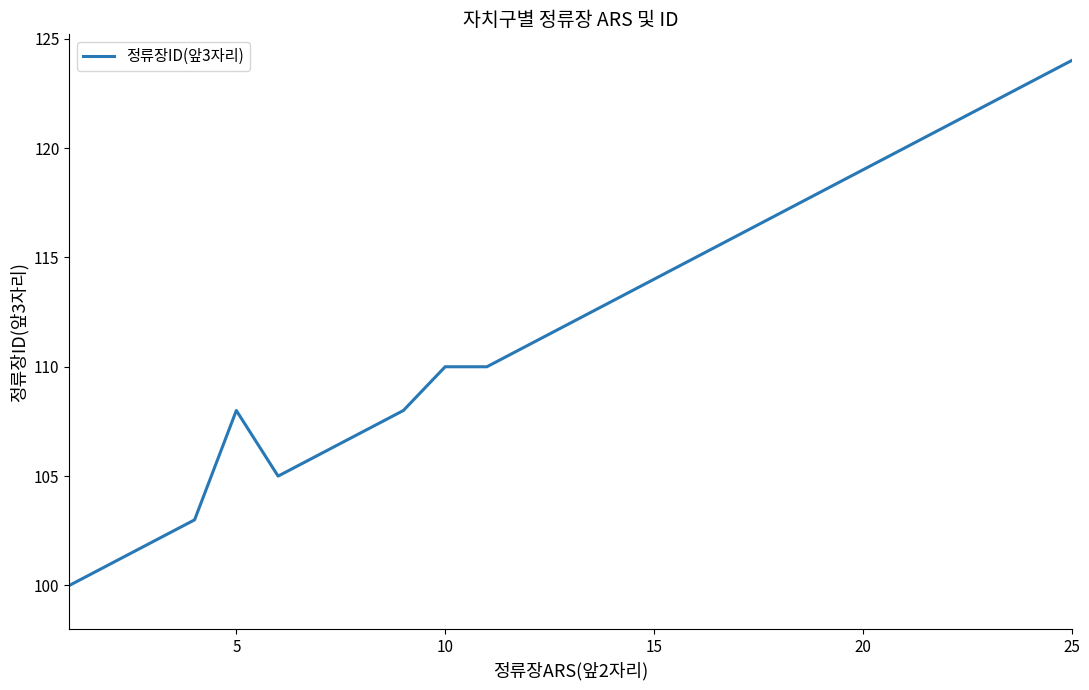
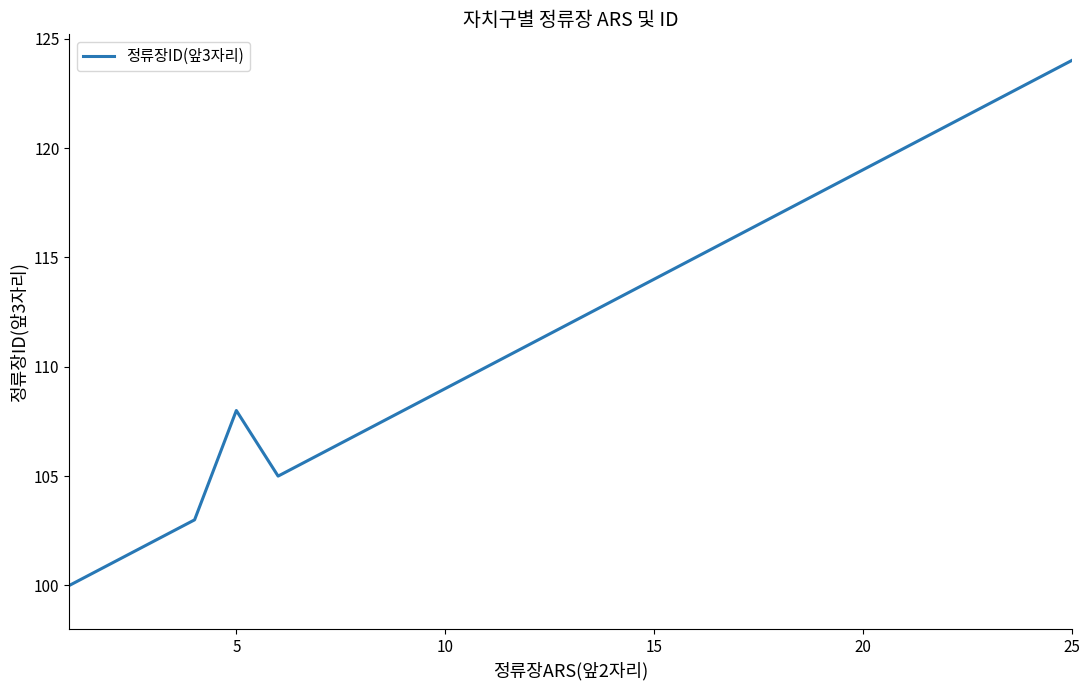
  {
    "5": 108,
-   "10": 110,
+   "10": 109,
    "15": 114,
    "20": 119,
    "25": 124
  }
